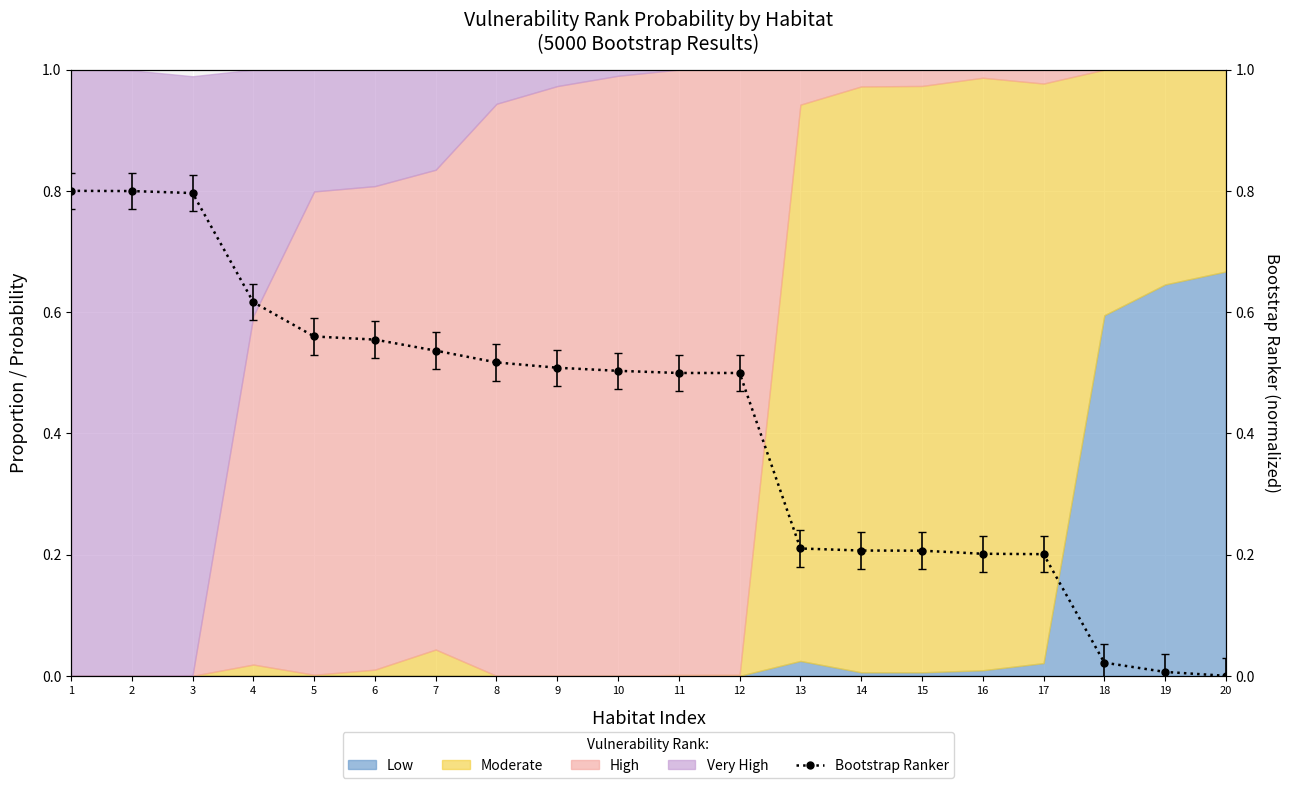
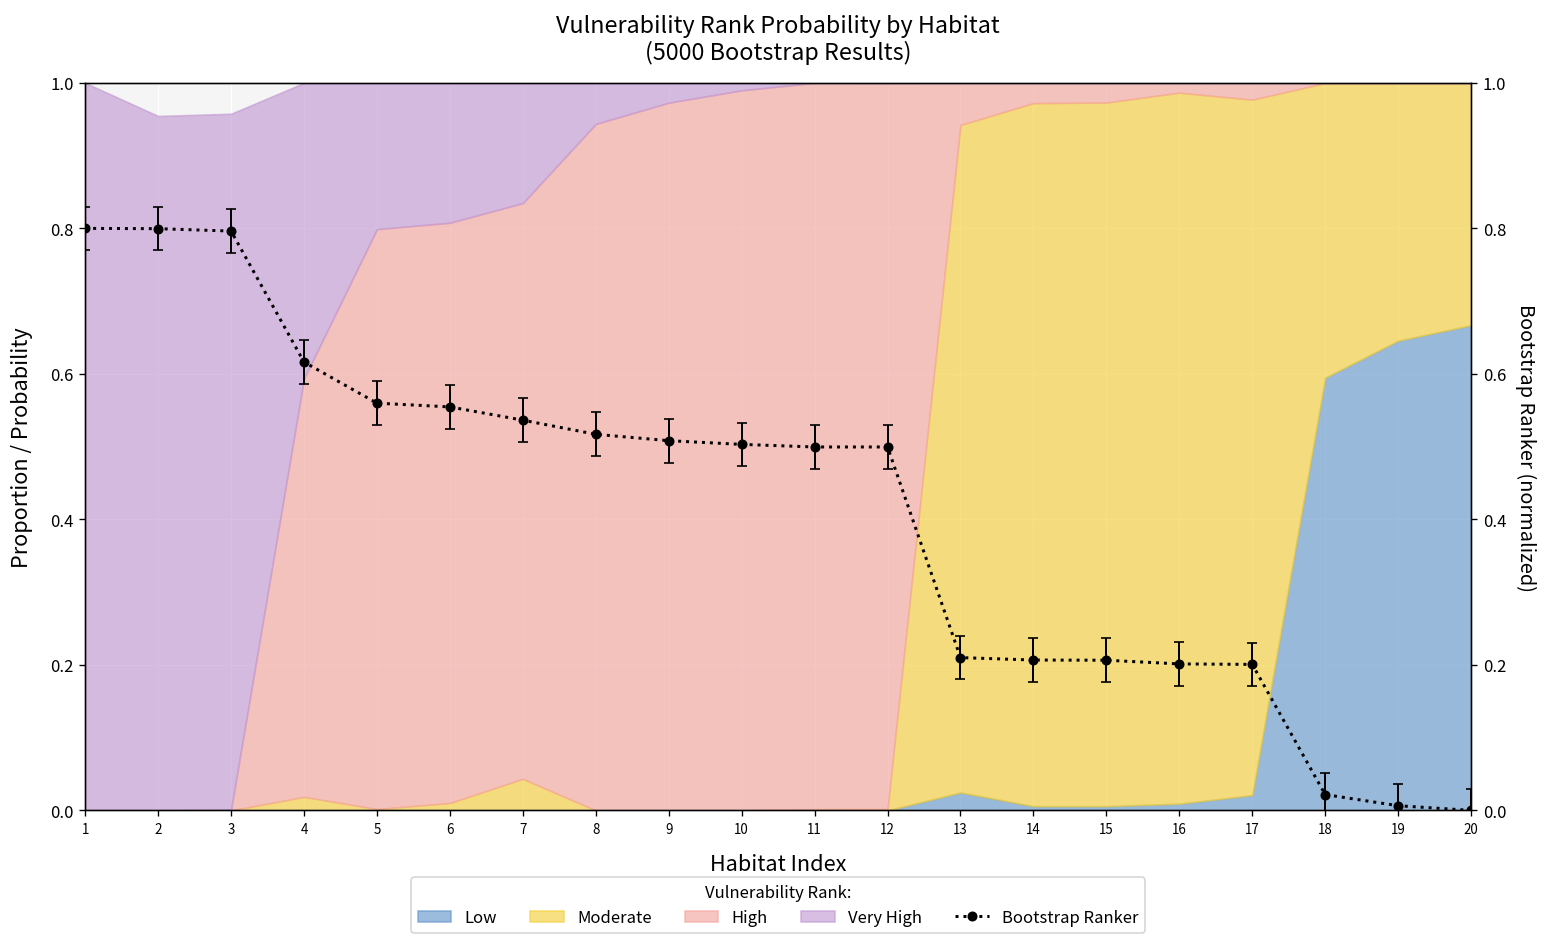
  {
    "Low": {
      "4": 0.00,
      "6": 0.00,
      "7": 0.00,
      "13": 0.02,
      "14": 0.01,
      "15": 0.01,
      "16": 0.01,
      "17": 0.02,
      "18": 0.59,
      "19": 0.65,
      "20": 0.67
    },
    "Moderate": {
      "4": 0.02,
      "6": 0.01,
      "7": 0.04,
      "13": 0.92,
      "14": 0.97,
      "15": 0.97,
      "16": 0.98,
      "17": 0.96
    },
    "High": {
      "4": 0.58,
      "5": 0.80,
      "6": 0.80,
      "7": 0.79,
      "8": 0.94,
      "9": 0.97,
      "10": 0.99
    },
    "Very High": {
      "1": 1.00,
-     "2": 1.00,
-     "3": 0.99,
+     "2": 0.95,
+     "3": 0.96,
      "4": 0.41,
      "5": 0.20,
      "6": 0.19,
      "7": 0.17,
      "8": 0.06,
      "9": 0.03,
      "10": 0.01
    }
  }
